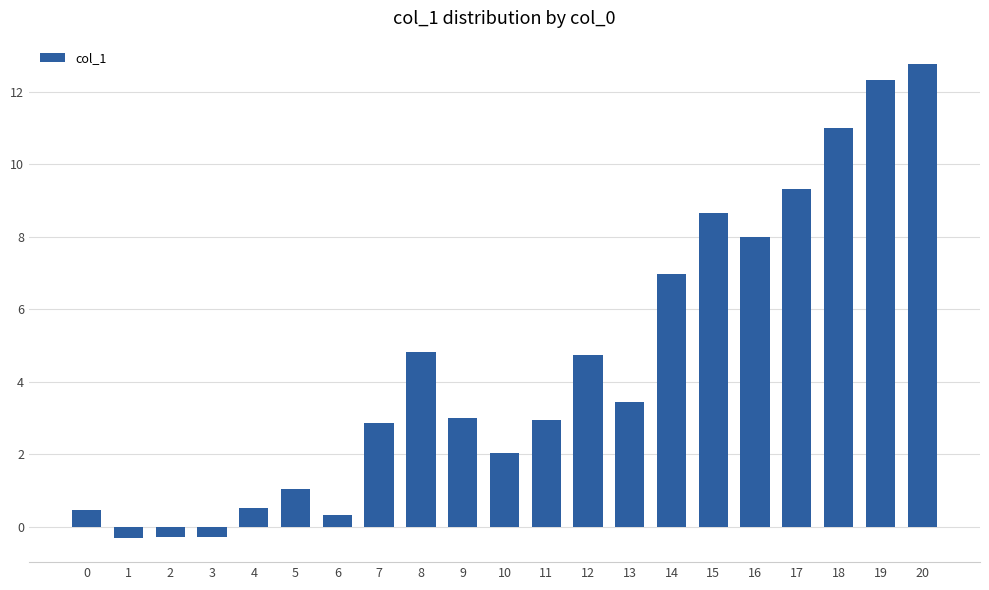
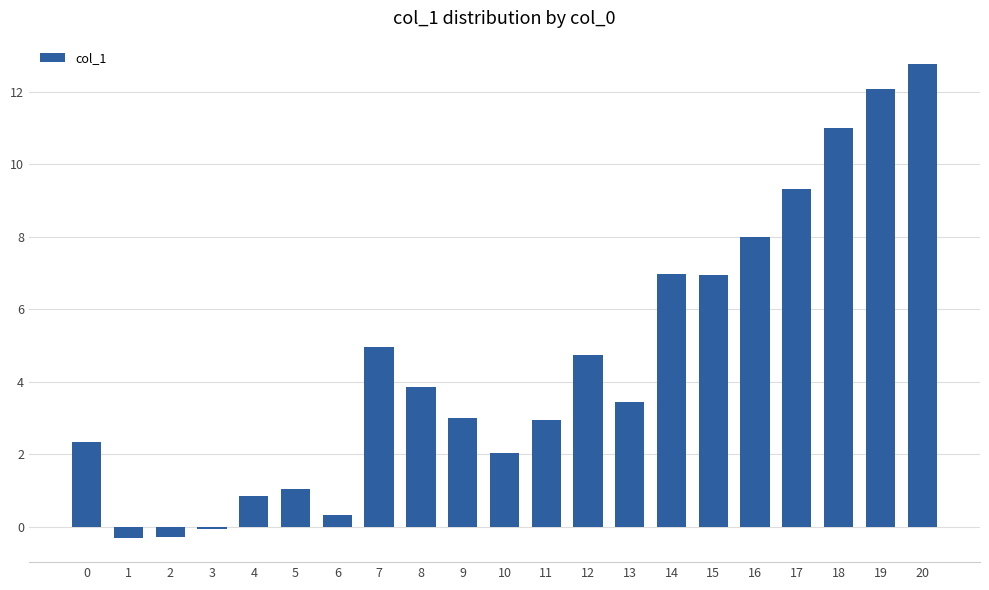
  {
-   "0": 0.5,
+   "0": 2.3,
    "1": -0.3,
    "2": -0.3,
-   "3": -0.3,
-   "4": 0.5,
+   "3": -0.1,
+   "4": 0.8,
    "5": 1.0,
    "6": 0.3,
-   "7": 2.9,
-   "8": 4.8,
+   "7": 5.0,
+   "8": 3.8,
    "9": 3.0,
    "10": 2.0,
    "11": 3.0,
    "12": 4.7,
    "13": 3.4,
    "14": 7.0,
-   "15": 8.6,
+   "15": 6.9,
    "16": 8.0,
    "17": 9.3,
    "18": 11.0,
-   "19": 12.3,
+   "19": 12.1,
    "20": 12.8
  }
